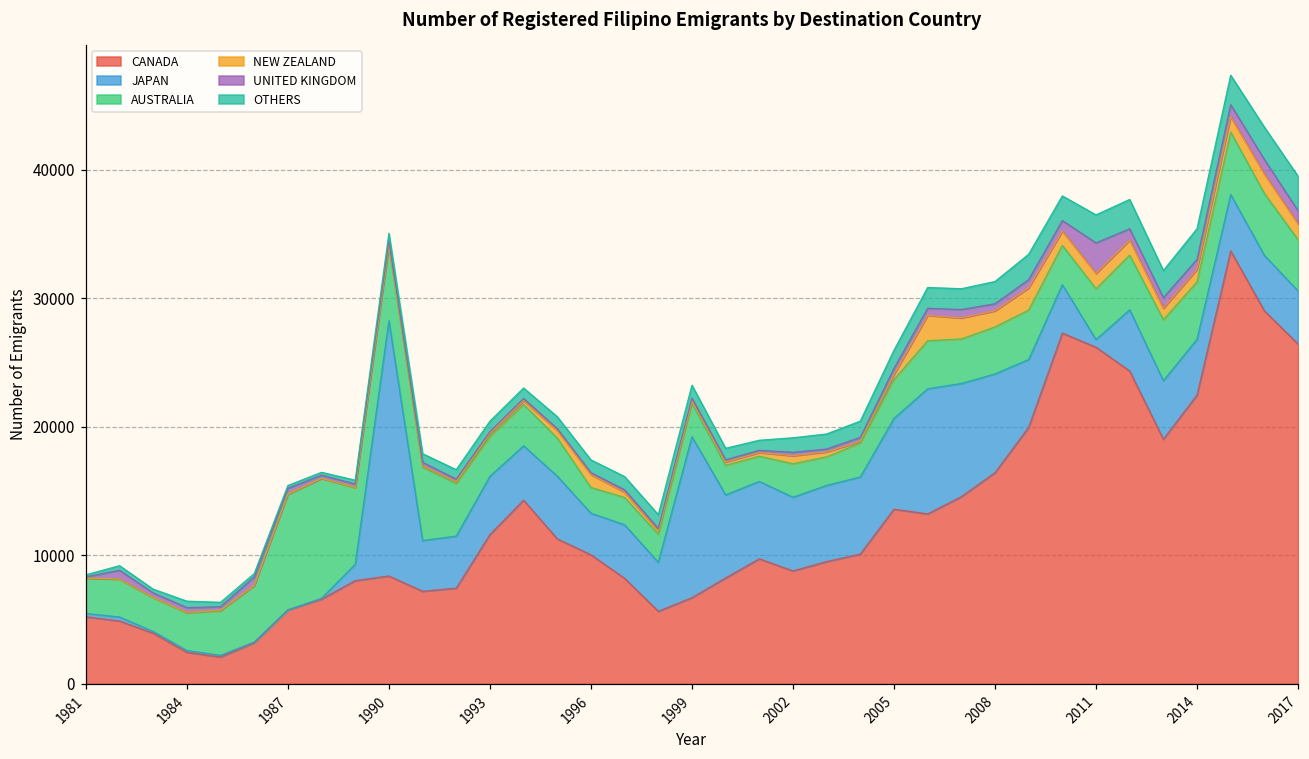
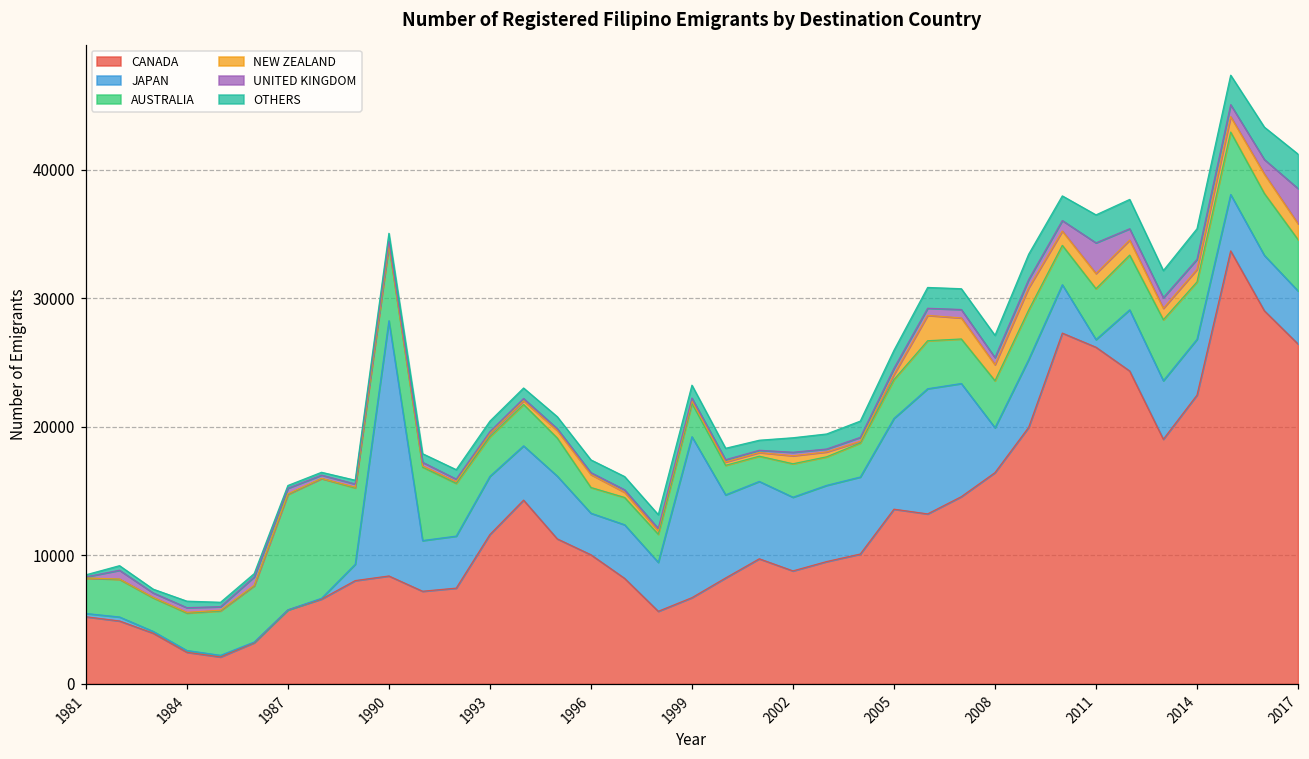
  {
    "CANADA": {
      "1981": 5200,
      "1990": 8400,
      "1993": 11600,
      "1996": 10100,
      "1999": 6700,
      "2002": 8800,
      "2005": 13600,
      "2008": 16400,
      "2011": 26200,
      "2014": 22500,
      "2017": 26500
    },
    "JAPAN": {
      "1981": 300,
      "1990": 19900,
      "1993": 4500,
      "1996": 3200,
      "1999": 12500,
      "2002": 5700,
      "2005": 7100,
-     "2008": 7700,
+     "2008": 3500,
      "2011": 600,
      "2014": 4300,
      "2017": 4100
    },
    "NEW ZEALAND": {
      "2002": 600,
      "2005": 400,
      "2008": 1300,
      "2011": 1200,
      "2014": 1000,
      "2017": 1200
    },
    "UNITED KINGDOM": {
      "1984": 400,
      "1990": 300,
      "1999": 200,
      "2002": 300,
      "2005": 500,
      "2008": 600,
      "2011": 2400,
      "2014": 800,
-     "2017": 1000
+     "2017": 2700
    }
  }
